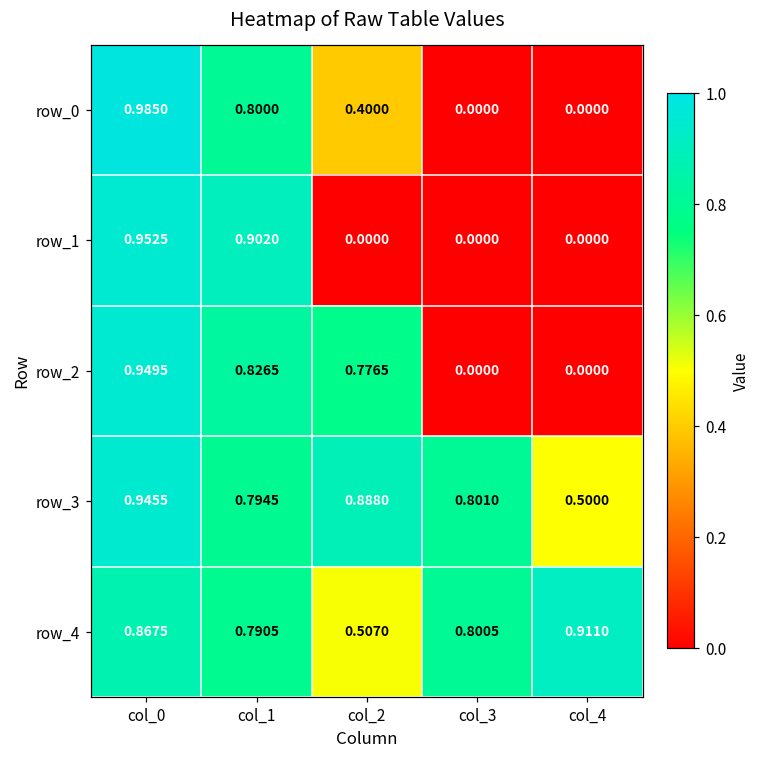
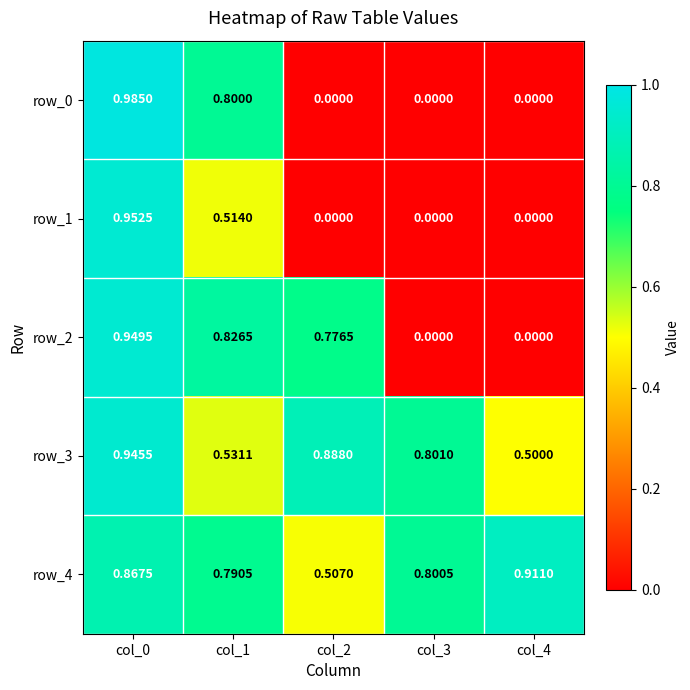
  {
    "row_0": {
      "col_0": 0.9850,
      "col_1": 0.8000,
-     "col_2": 0.4000,
+     "col_2": 0.0000,
      "col_3": 0.0000,
      "col_4": 0.0000
    },
    "row_1": {
      "col_0": 0.9525,
-     "col_1": 0.9020,
+     "col_1": 0.5140,
      "col_2": 0.0000,
      "col_3": 0.0000,
      "col_4": 0.0000
    },
    "row_2": {
      "col_0": 0.9495,
      "col_1": 0.8265,
      "col_2": 0.7765,
      "col_3": 0.0000,
      "col_4": 0.0000
    },
    "row_3": {
      "col_0": 0.9455,
-     "col_1": 0.7945,
+     "col_1": 0.5311,
      "col_2": 0.8880,
      "col_3": 0.8010,
      "col_4": 0.5000
    },
    "row_4": {
      "col_0": 0.8675,
      "col_1": 0.7905,
      "col_2": 0.5070,
      "col_3": 0.8005,
      "col_4": 0.9110
    }
  }
